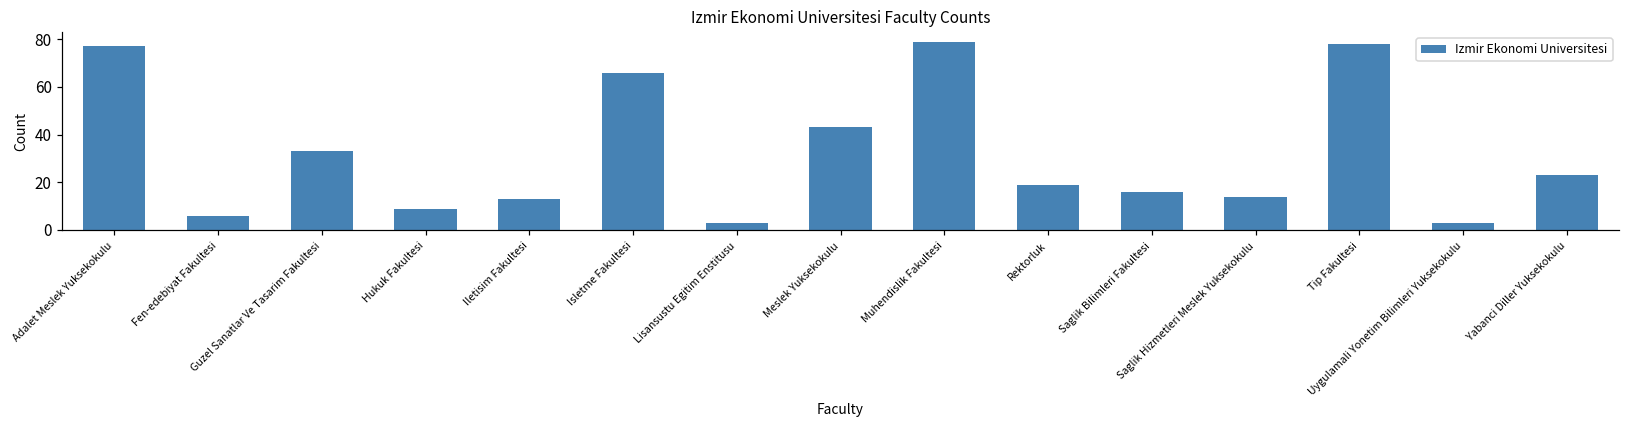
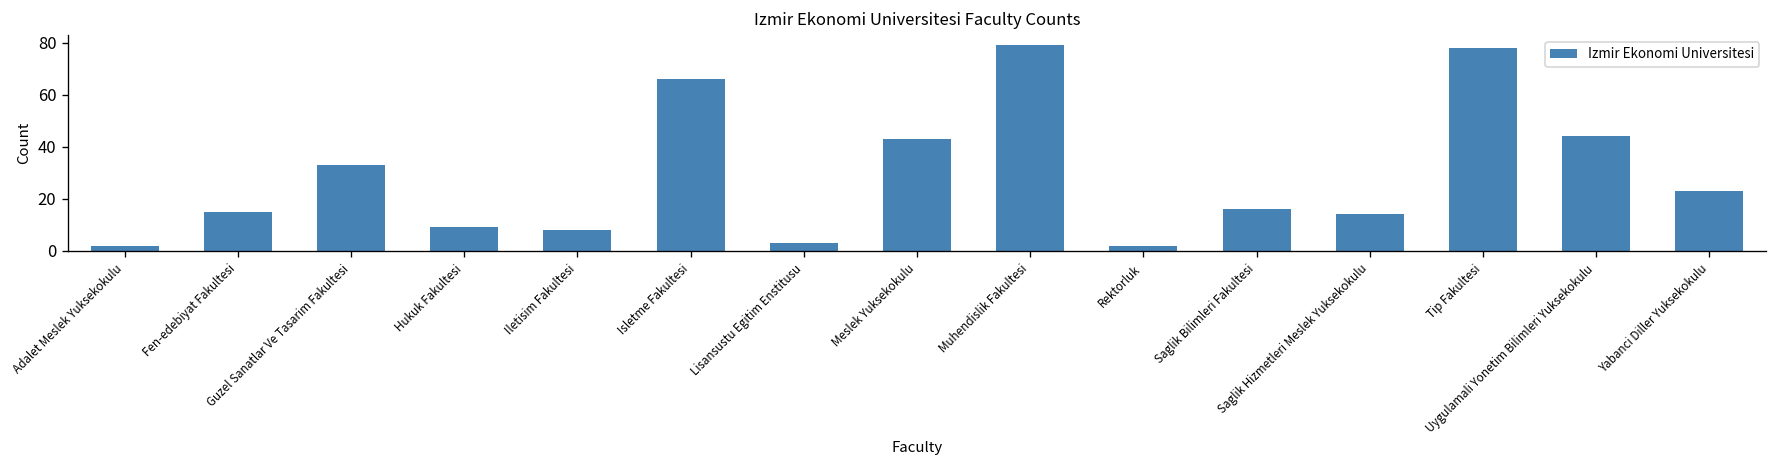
  {
-   "Adalet Meslek Yuksekokulu": 77,
-   "Fen-edebiyat Fakultesi": 6,
+   "Adalet Meslek Yuksekokulu": 2,
+   "Fen-edebiyat Fakultesi": 15,
    "Guzel Sanatlar Ve Tasarim Fakultesi": 33,
    "Hukuk Fakultesi": 9,
-   "Iletisim Fakultesi": 13,
+   "Iletisim Fakultesi": 8,
    "Isletme Fakultesi": 66,
    "Lisansustu Egitim Enstitusu": 3,
    "Meslek Yuksekokulu": 43,
    "Muhendislik Fakultesi": 79,
-   "Rektorluk": 19,
+   "Rektorluk": 2,
    "Saglik Bilimleri Fakultesi": 16,
    "Saglik Hizmetleri Meslek Yuksekokulu": 14,
    "Tip Fakultesi": 78,
-   "Uygulamali Yonetim Bilimleri Yuksekokulu": 3,
+   "Uygulamali Yonetim Bilimleri Yuksekokulu": 44,
    "Yabanci Diller Yuksekokulu": 23
  }
